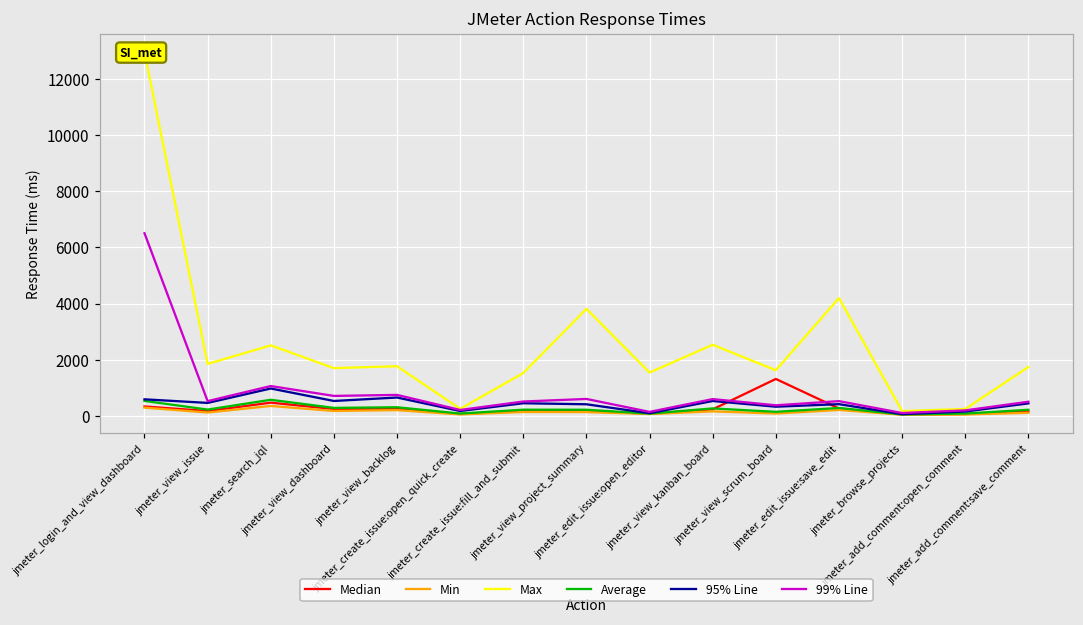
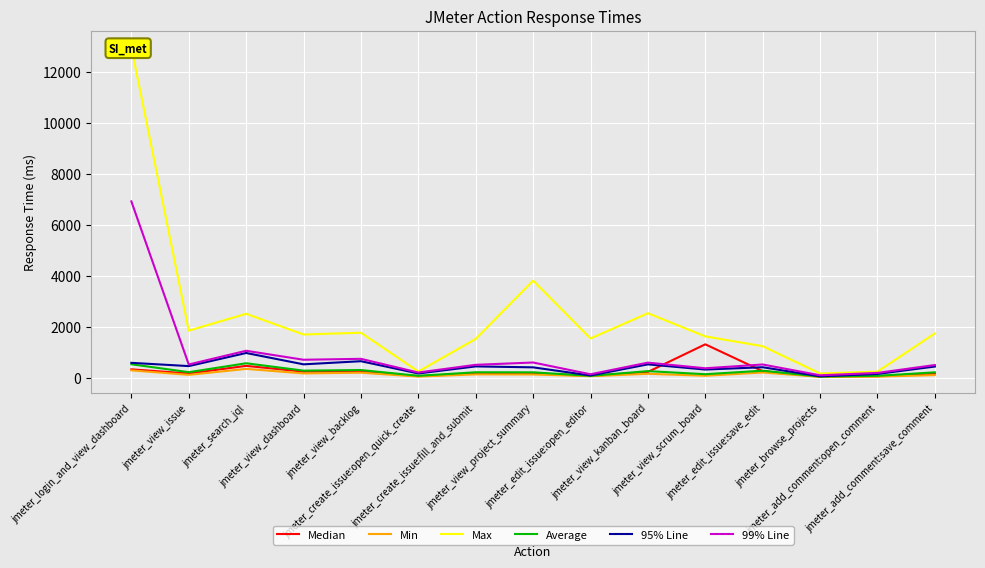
  {
    "Median": {
      "jmeter_search_jql": 500,
      "jmeter_view_scrum_board": 1300
    },
    "Min": {
      "jmeter_search_jql": 400
    },
    "Max": {
      "jmeter_view_issue": 1800,
      "jmeter_search_jql": 2500,
      "jmeter_view_dashboard": 1700,
      "jmeter_view_backlog": 1800,
      "jmeter_create_issue:fill_and_submit": 1500,
      "jmeter_view_project_summary": 3800,
      "jmeter_edit_issue:open_editor": 1500,
      "jmeter_view_kanban_board": 2500,
      "jmeter_view_scrum_board": 1600,
-     "jmeter_edit_issue:save_edit": 4200,
+     "jmeter_edit_issue:save_edit": 1200,
      "jmeter_add_comment:save_comment": 1700
    },
    "Average": {
      "jmeter_search_jql": 600
    },
    "95% Line": {
      "jmeter_view_dashboard": 500,
      "jmeter_view_project_summary": 400,
      "jmeter_edit_issue:save_edit": 400
    },
    "99% Line": {
-     "jmeter_login_and_view_dashboard": 6500,
+     "jmeter_login_and_view_dashboard": 6900,
      "jmeter_view_dashboard": 700,
      "jmeter_view_project_summary": 600,
      "jmeter_edit_issue:save_edit": 500
    }
  }
